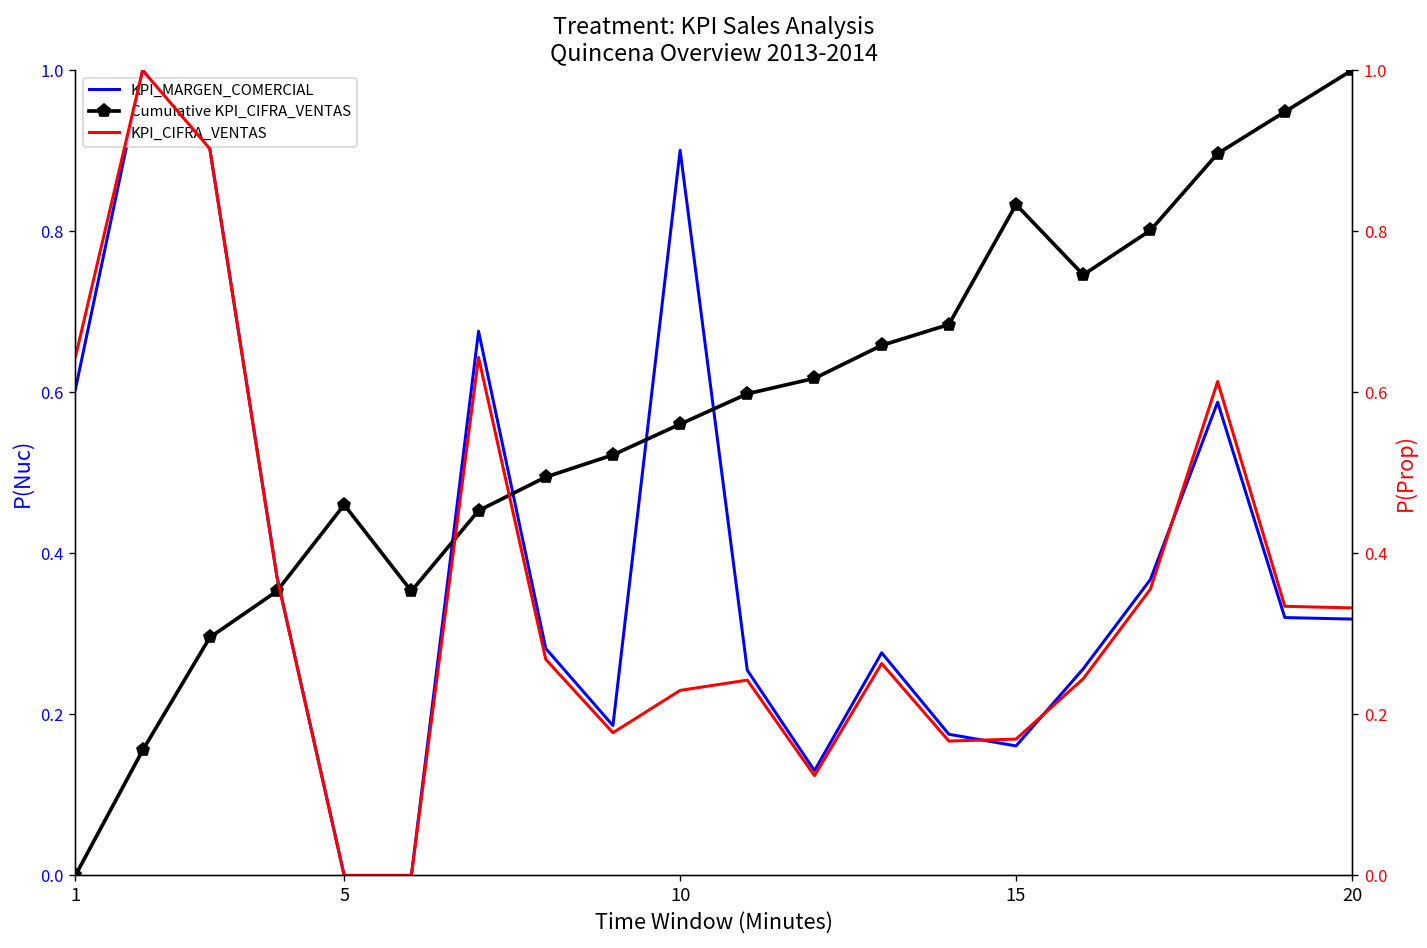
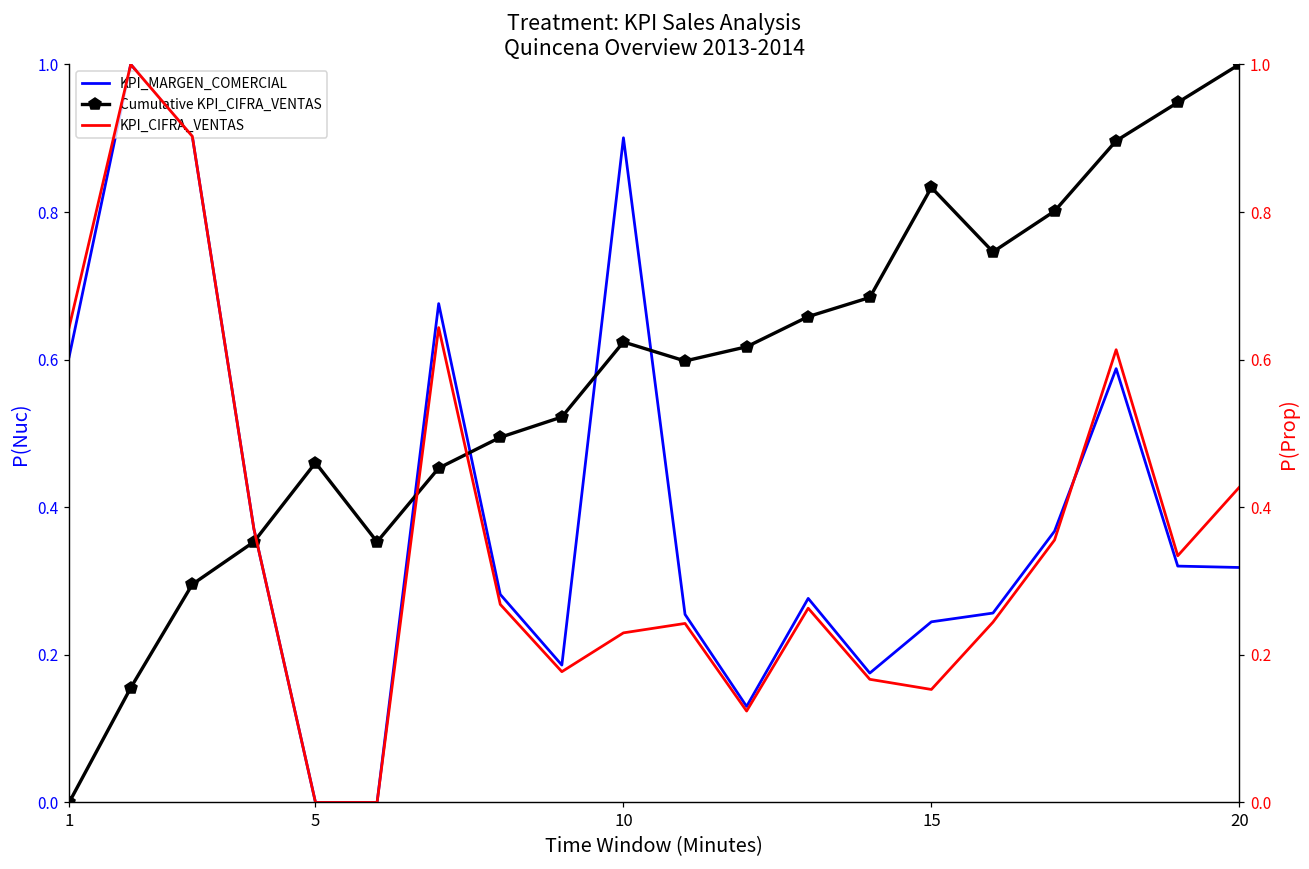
  {
    "KPI_MARGEN_COMERCIAL": {
      "1": 0.60,
      "5": 0.00,
      "10": 0.90,
-     "15": 0.16,
+     "15": 0.24,
      "20": 0.32
    },
    "Cumulative KPI_CIFRA_VENTAS": {
      "1": 0.00,
      "5": 0.46,
-     "10": 0.56,
+     "10": 0.62,
      "15": 0.83,
      "20": 1.00
    },
    "KPI_CIFRA_VENTAS": {
      "1": 0.64,
      "5": 0.00,
      "10": 0.23,
-     "15": 0.17,
-     "20": 0.33
+     "15": 0.15,
+     "20": 0.43
    }
  }
